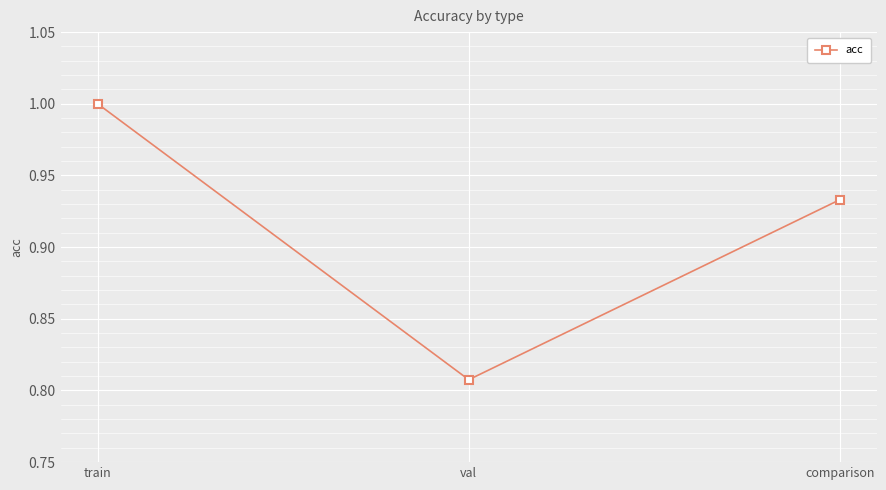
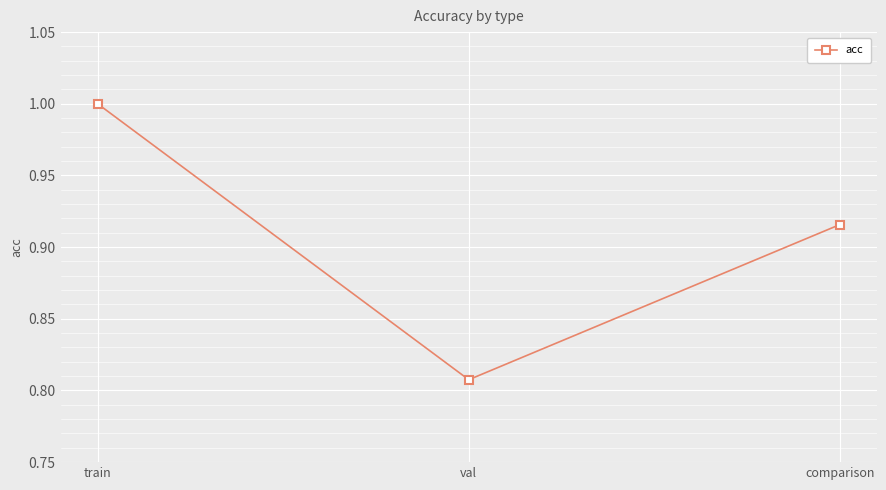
  {
    "train": 1.000,
    "val": 0.808,
-   "comparison": 0.933
+   "comparison": 0.916
  }
